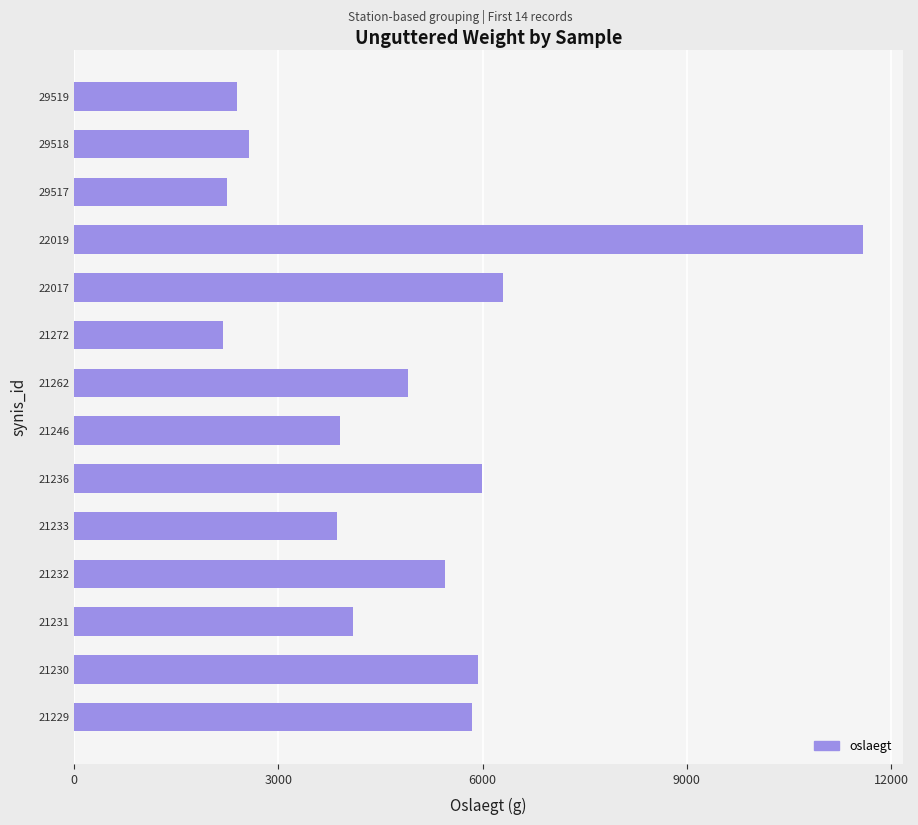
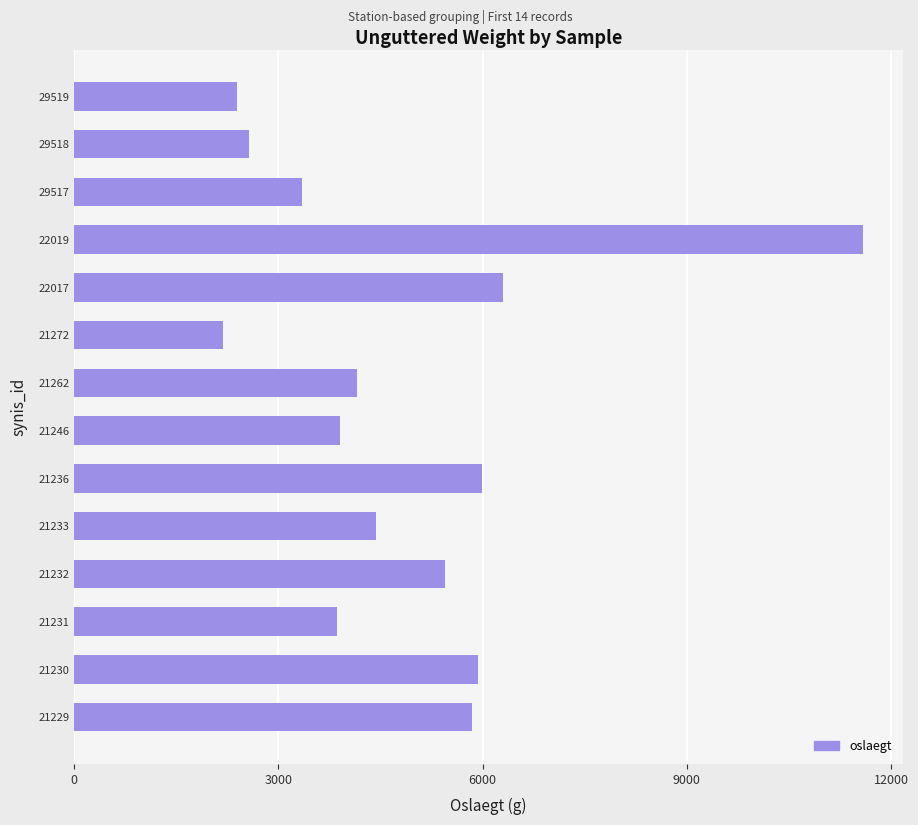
  {
    "29519": 2400,
    "29518": 2600,
-   "29517": 2200,
+   "29517": 3400,
    "22019": 11600,
    "22017": 6300,
    "21272": 2200,
-   "21262": 4900,
+   "21262": 4100,
    "21246": 3900,
    "21236": 6000,
-   "21233": 3900,
+   "21233": 4400,
    "21232": 5400,
-   "21231": 4100,
+   "21231": 3900,
    "21230": 5900,
    "21229": 5800
  }
